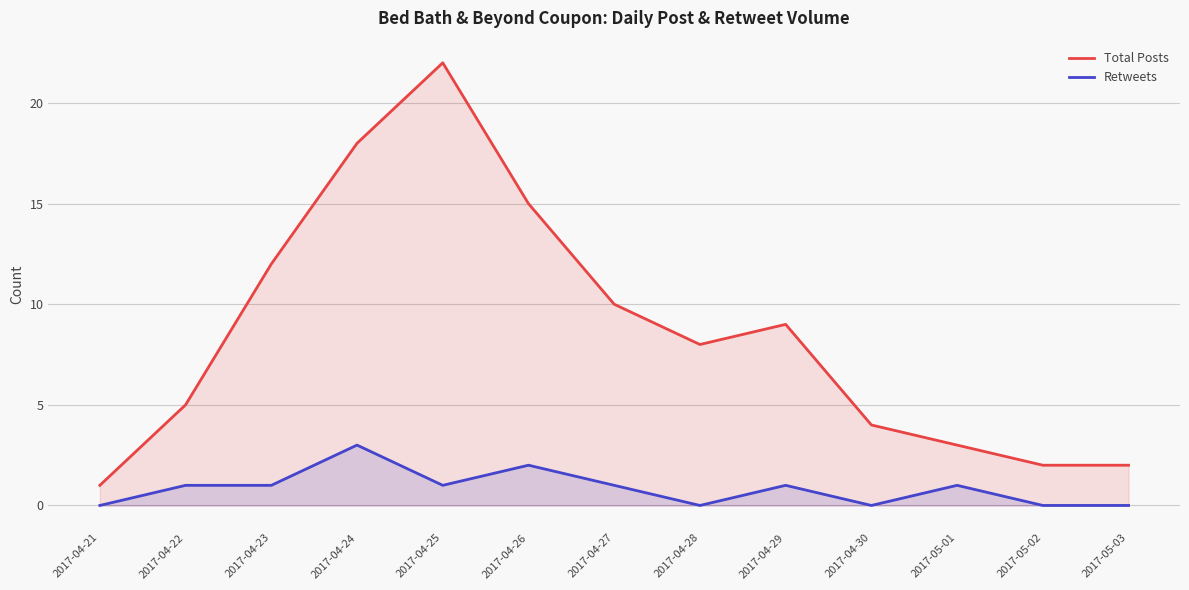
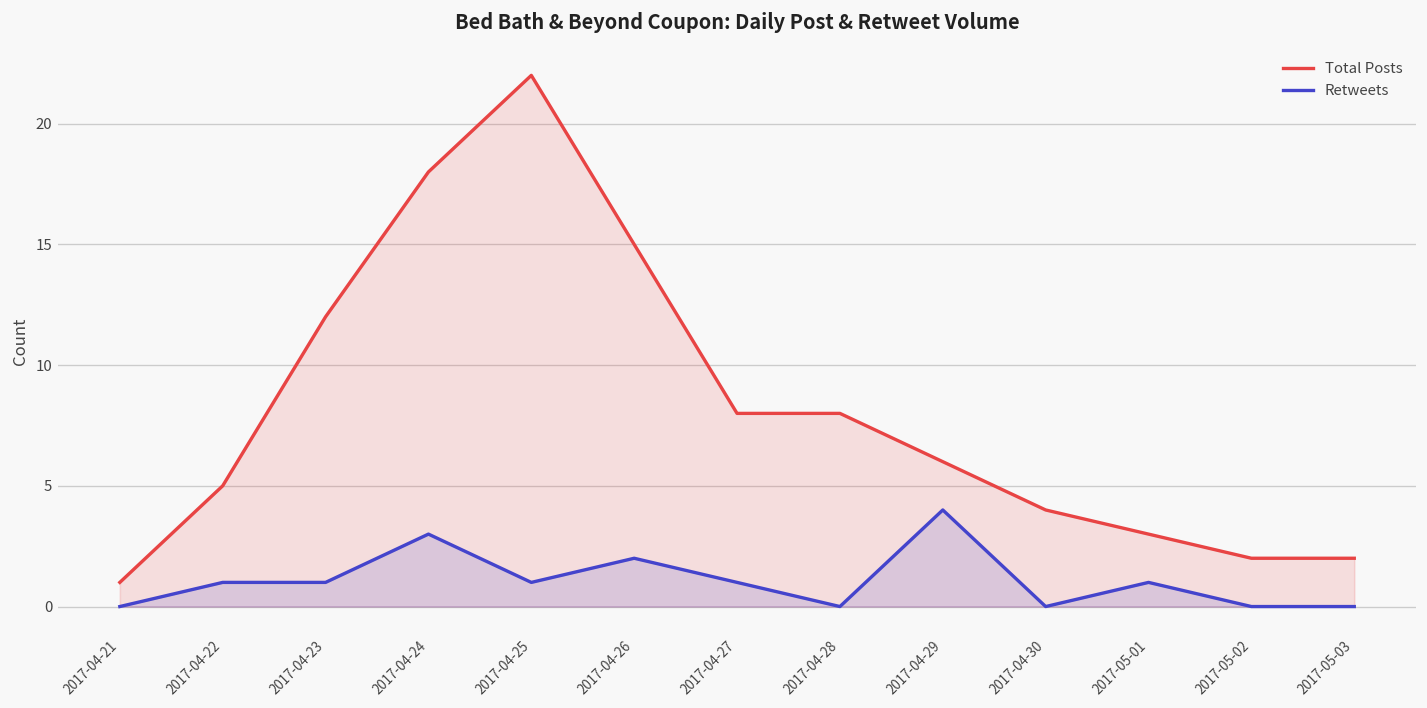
  {
    "Total Posts": {
      "2017-04-21": 1,
      "2017-04-22": 5,
      "2017-04-23": 12,
      "2017-04-24": 18,
      "2017-04-25": 22,
      "2017-04-26": 15,
-     "2017-04-27": 10,
+     "2017-04-27": 8,
      "2017-04-28": 8,
-     "2017-04-29": 9,
+     "2017-04-29": 6,
      "2017-04-30": 4,
      "2017-05-01": 3,
      "2017-05-02": 2,
      "2017-05-03": 2
    },
    "Retweets": {
      "2017-04-21": 0,
      "2017-04-22": 1,
      "2017-04-23": 1,
      "2017-04-24": 3,
      "2017-04-25": 1,
      "2017-04-26": 2,
      "2017-04-27": 1,
      "2017-04-28": 0,
-     "2017-04-29": 1,
+     "2017-04-29": 4,
      "2017-04-30": 0,
      "2017-05-01": 1,
      "2017-05-02": 0,
      "2017-05-03": 0
    }
  }
